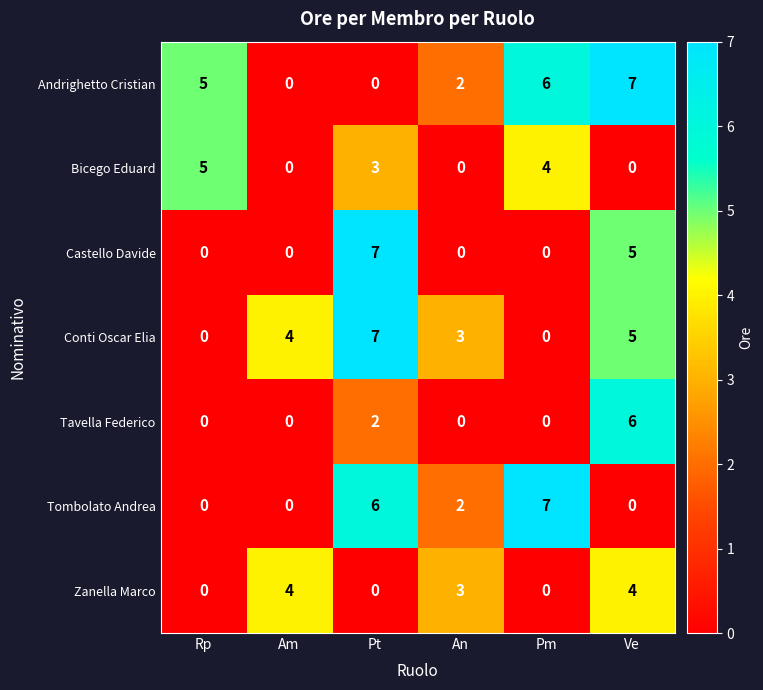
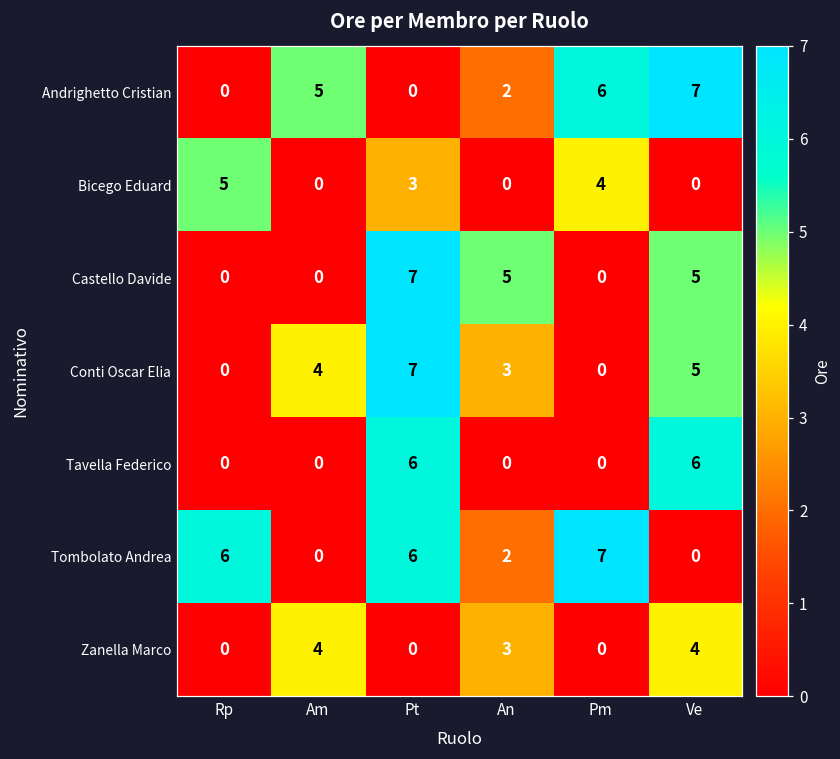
  {
    "Andrighetto Cristian": {
-     "Rp": 5,
-     "Am": 0,
+     "Rp": 0,
+     "Am": 5,
      "Pt": 0,
      "An": 2,
      "Pm": 6,
      "Ve": 7
    },
    "Bicego Eduard": {
      "Rp": 5,
      "Am": 0,
      "Pt": 3,
      "An": 0,
      "Pm": 4,
      "Ve": 0
    },
    "Castello Davide": {
      "Rp": 0,
      "Am": 0,
      "Pt": 7,
-     "An": 0,
+     "An": 5,
      "Pm": 0,
      "Ve": 5
    },
    "Conti Oscar Elia": {
      "Rp": 0,
      "Am": 4,
      "Pt": 7,
      "An": 3,
      "Pm": 0,
      "Ve": 5
    },
    "Tavella Federico": {
      "Rp": 0,
      "Am": 0,
-     "Pt": 2,
+     "Pt": 6,
      "An": 0,
      "Pm": 0,
      "Ve": 6
    },
    "Tombolato Andrea": {
-     "Rp": 0,
+     "Rp": 6,
      "Am": 0,
      "Pt": 6,
      "An": 2,
      "Pm": 7,
      "Ve": 0
    },
    "Zanella Marco": {
      "Rp": 0,
      "Am": 4,
      "Pt": 0,
      "An": 3,
      "Pm": 0,
      "Ve": 4
    }
  }
